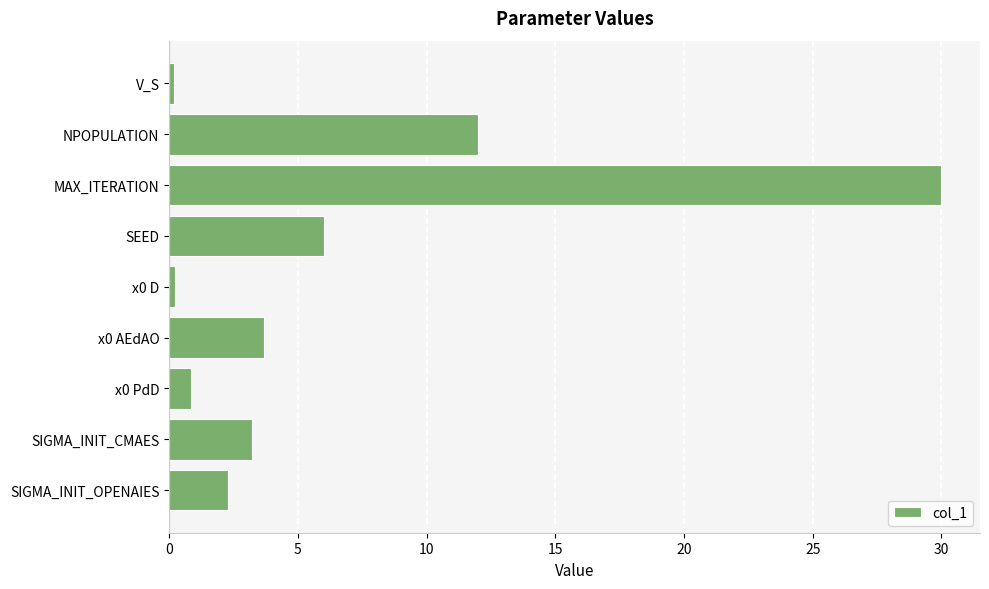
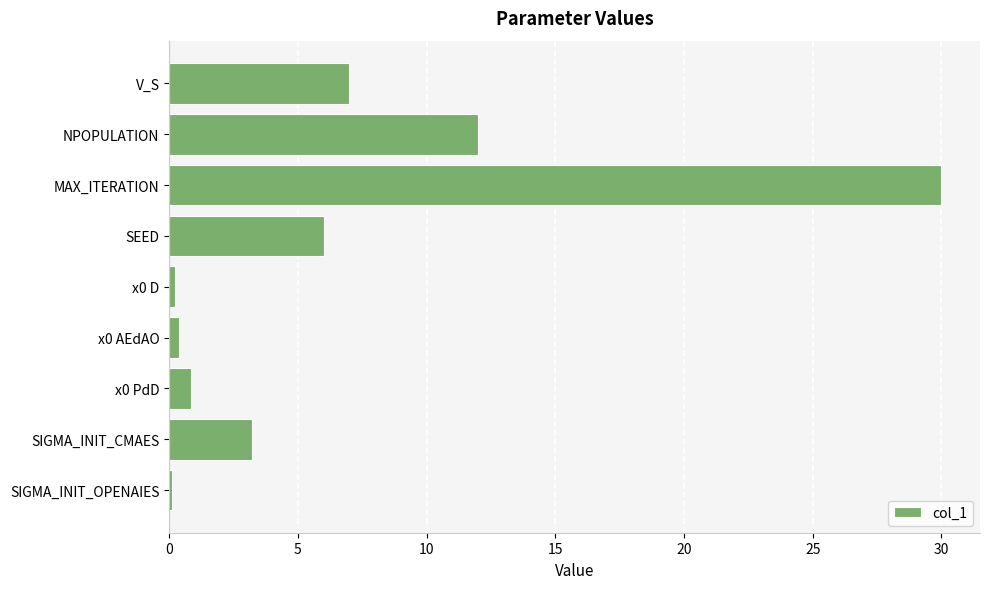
  {
-   "V_S": 0.2,
+   "V_S": 7.0,
    "NPOPULATION": 12.0,
    "MAX_ITERATION": 30.0,
    "SEED": 6.0,
    "x0 D": 0.2,
-   "x0 AEdAO": 3.7,
+   "x0 AEdAO": 0.4,
    "x0 PdD": 0.9,
    "SIGMA_INIT_CMAES": 3.2,
-   "SIGMA_INIT_OPENAIES": 2.3
+   "SIGMA_INIT_OPENAIES": 0.1
  }
